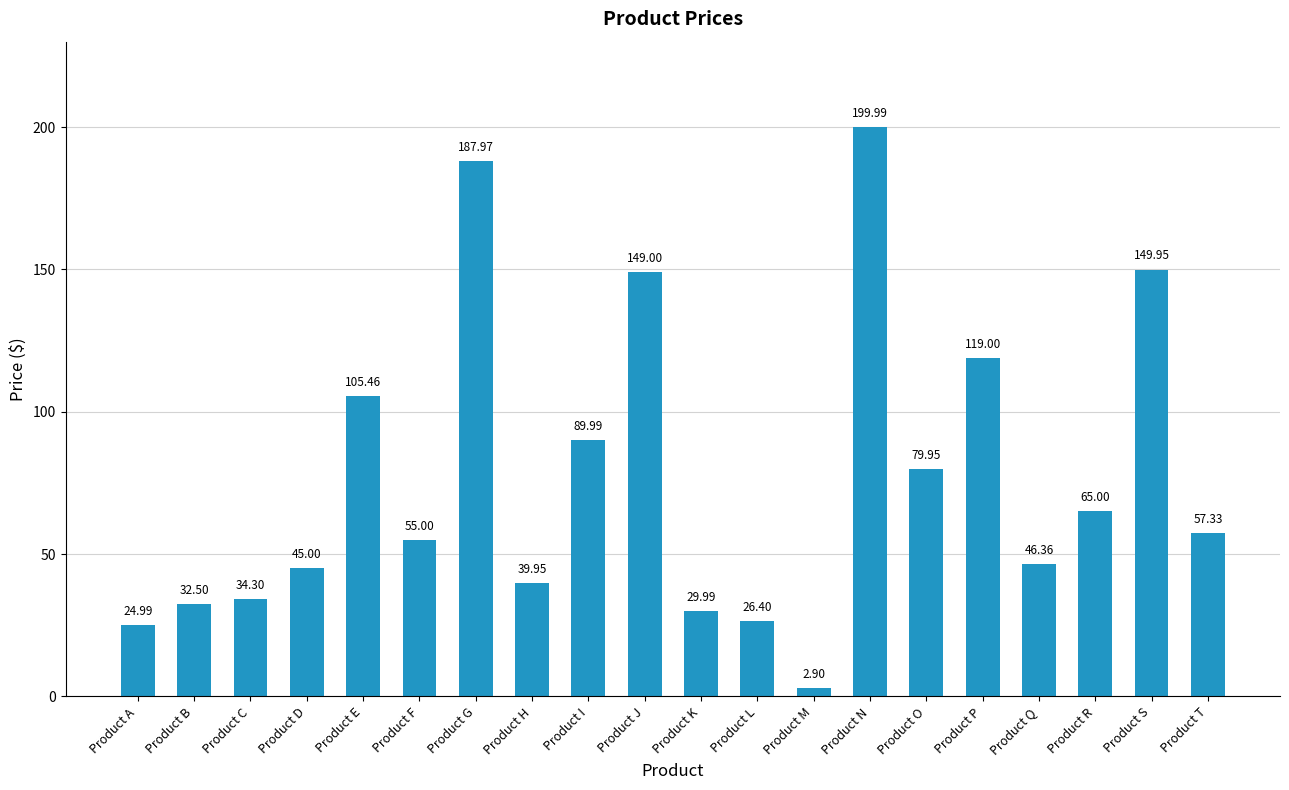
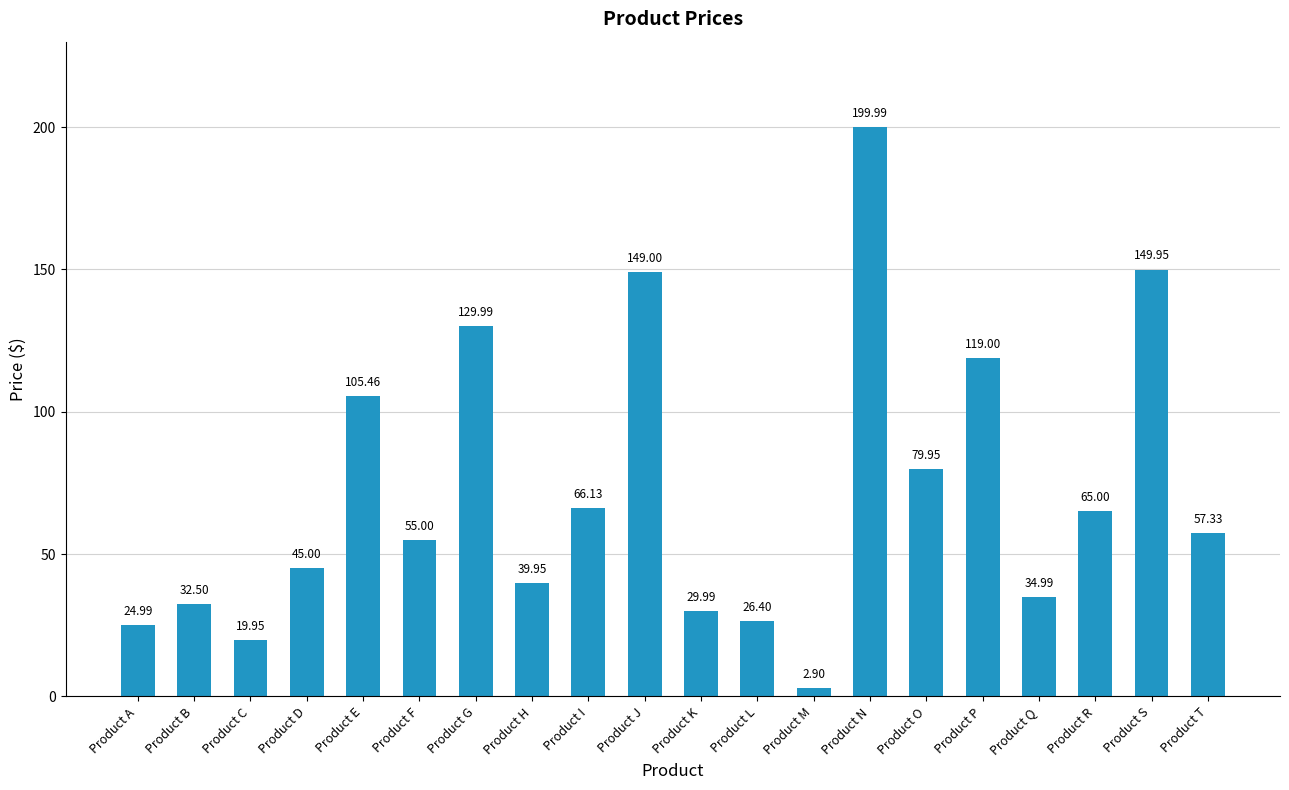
  {
    "Product A": 24.99,
    "Product B": 32.50,
-   "Product C": 34.30,
+   "Product C": 19.95,
    "Product D": 45.00,
    "Product E": 105.46,
    "Product F": 55.00,
-   "Product G": 187.97,
+   "Product G": 129.99,
    "Product H": 39.95,
-   "Product I": 89.99,
+   "Product I": 66.13,
    "Product J": 149.00,
    "Product K": 29.99,
    "Product L": 26.40,
    "Product M": 2.90,
    "Product N": 199.99,
    "Product O": 79.95,
    "Product P": 119.00,
-   "Product Q": 46.36,
+   "Product Q": 34.99,
    "Product R": 65.00,
    "Product S": 149.95,
    "Product T": 57.33
  }
